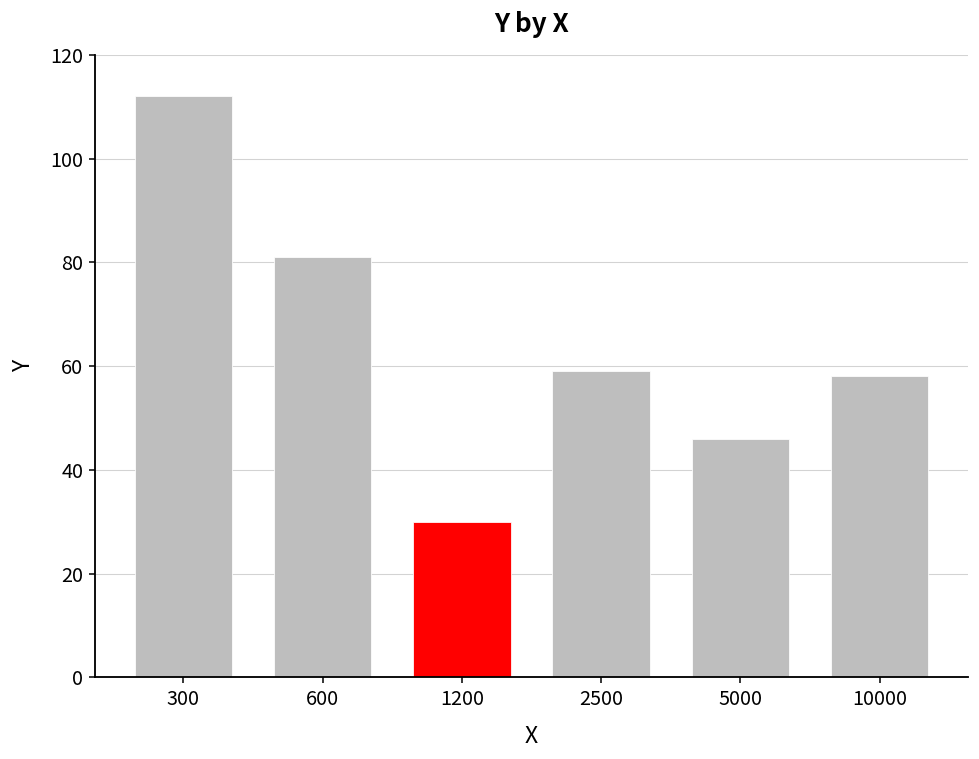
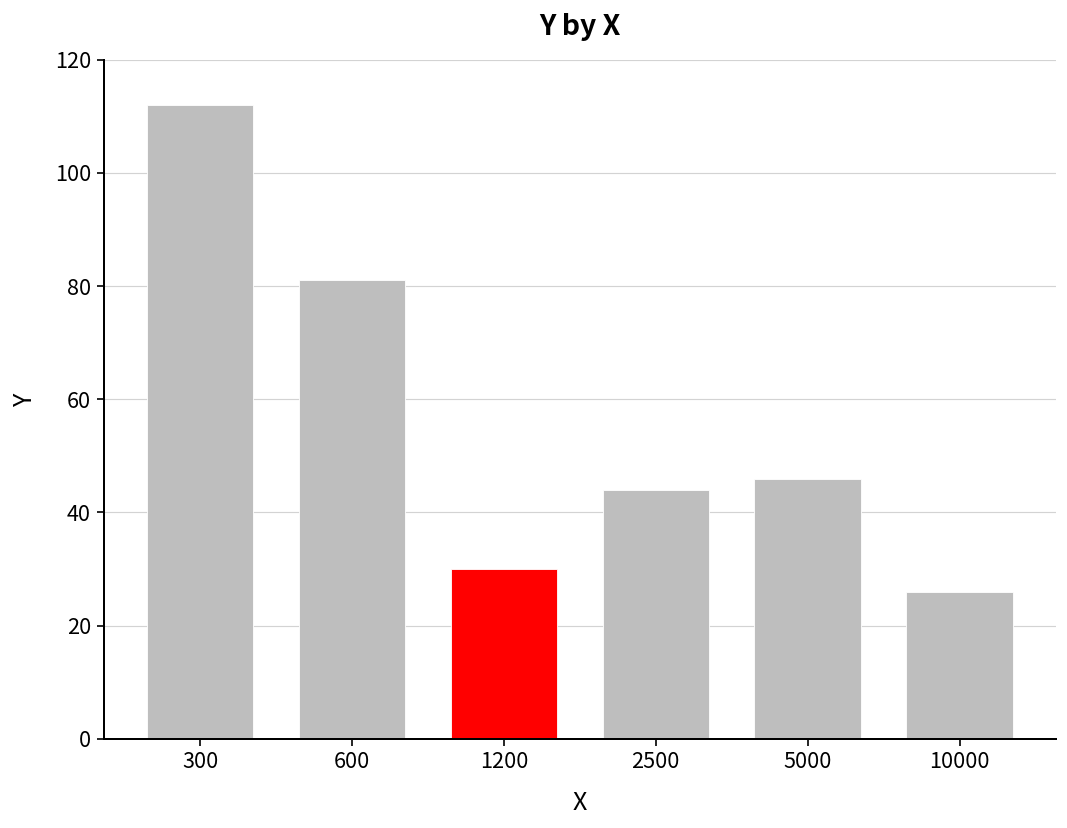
  {
    "300": 112,
    "600": 81,
    "1200": 30,
-   "2500": 59,
+   "2500": 44,
    "5000": 46,
-   "10000": 58
+   "10000": 26
  }
